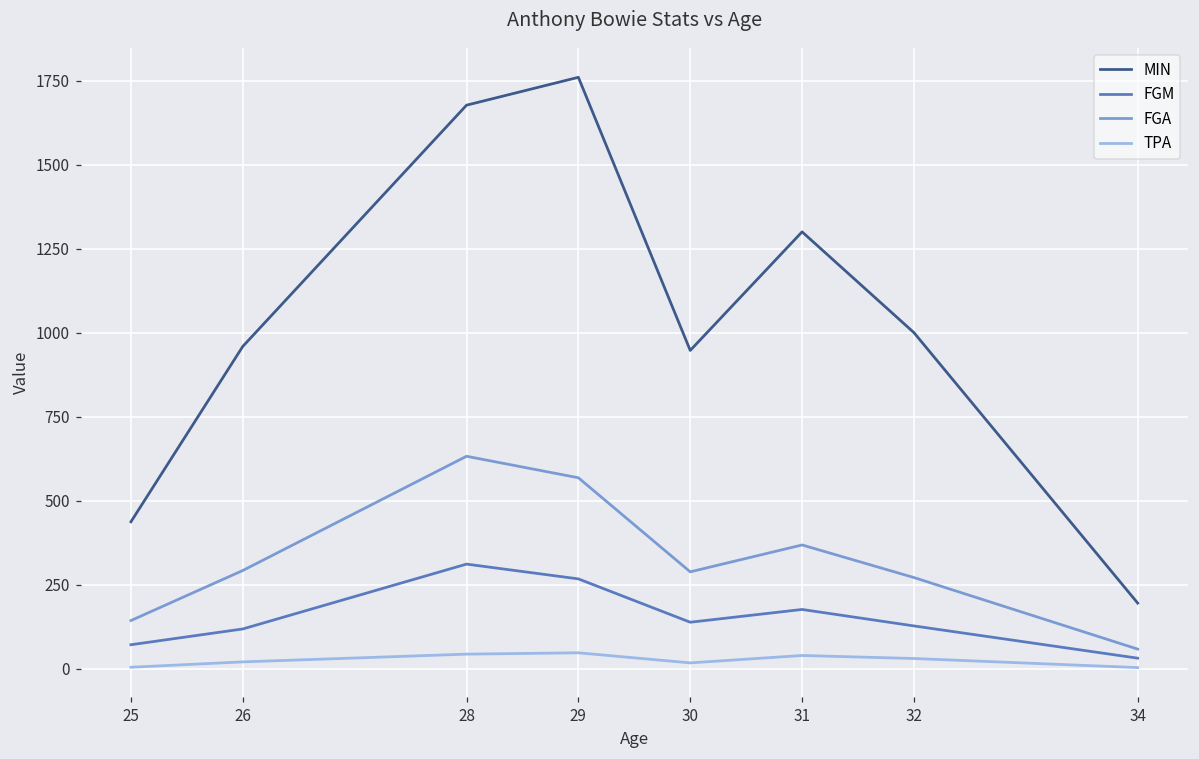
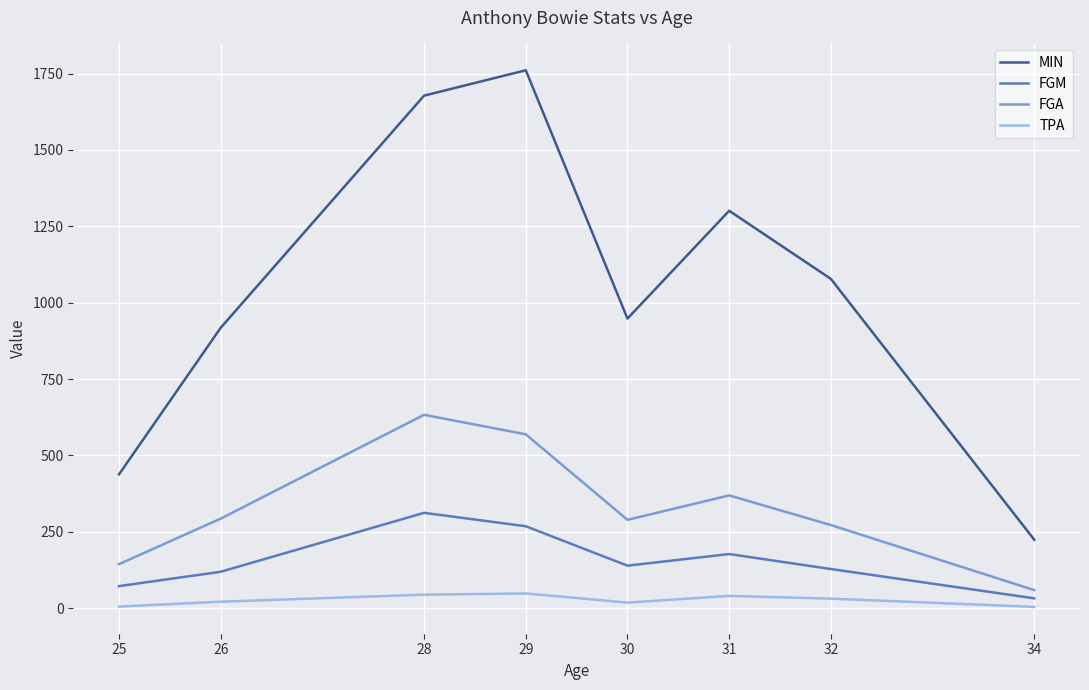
  {
    "MIN": {
      "25": 440,
-     "26": 960,
+     "26": 920,
      "28": 1680,
      "29": 1760,
      "30": 950,
      "31": 1300,
-     "32": 1000,
-     "34": 200
+     "32": 1080,
+     "34": 220
    }
  }
